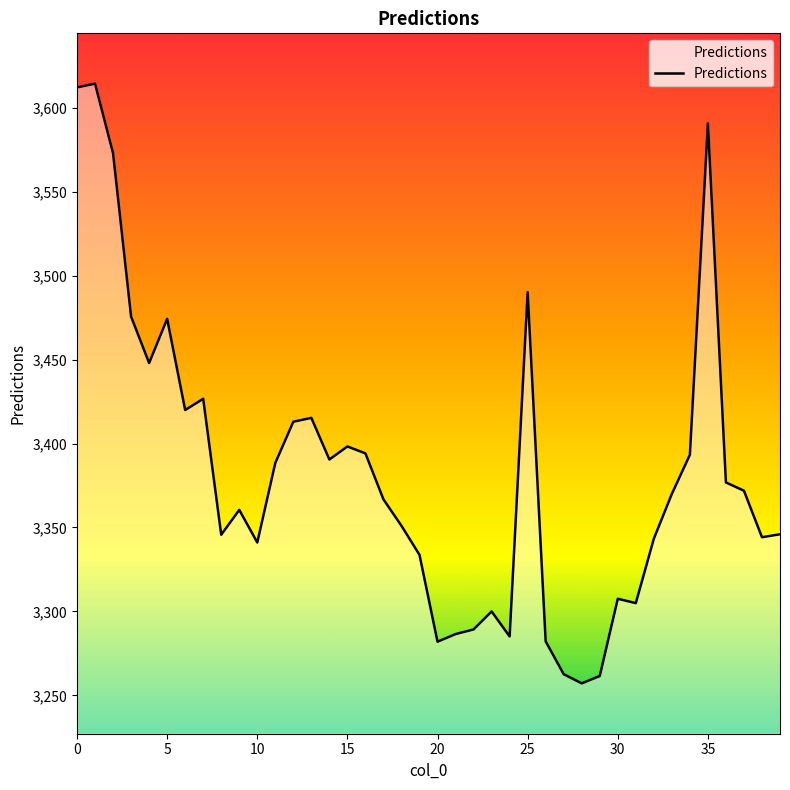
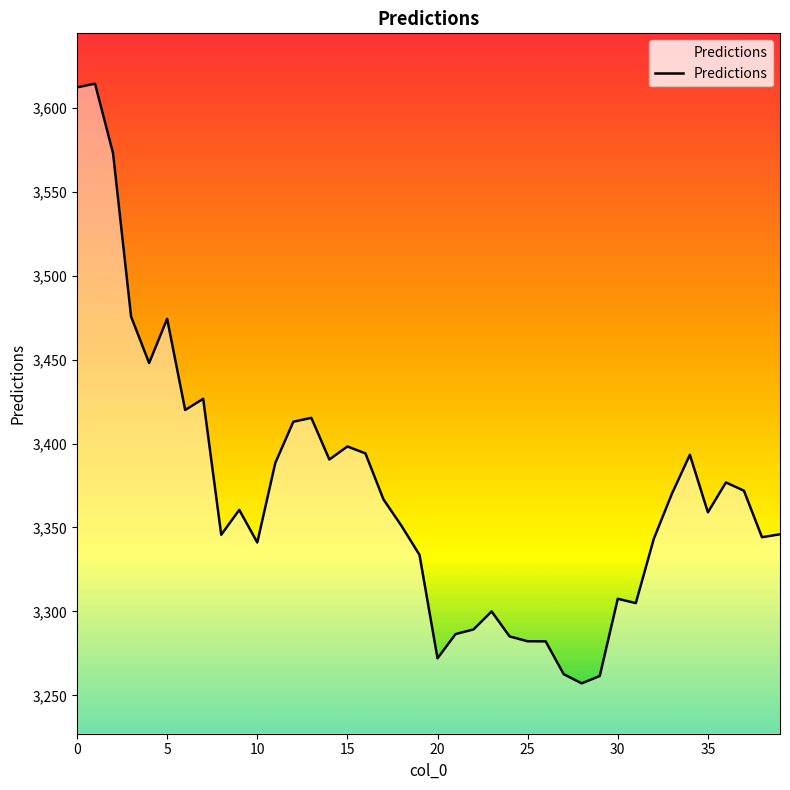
  {
    "0": "3,612",
    "5": "3,474",
    "10": "3,341",
    "15": "3,398",
-   "20": "3,282",
-   "25": "3,490",
+   "20": "3,272",
+   "25": "3,282",
    "30": "3,308",
-   "35": "3,591"
+   "35": "3,359"
  }
